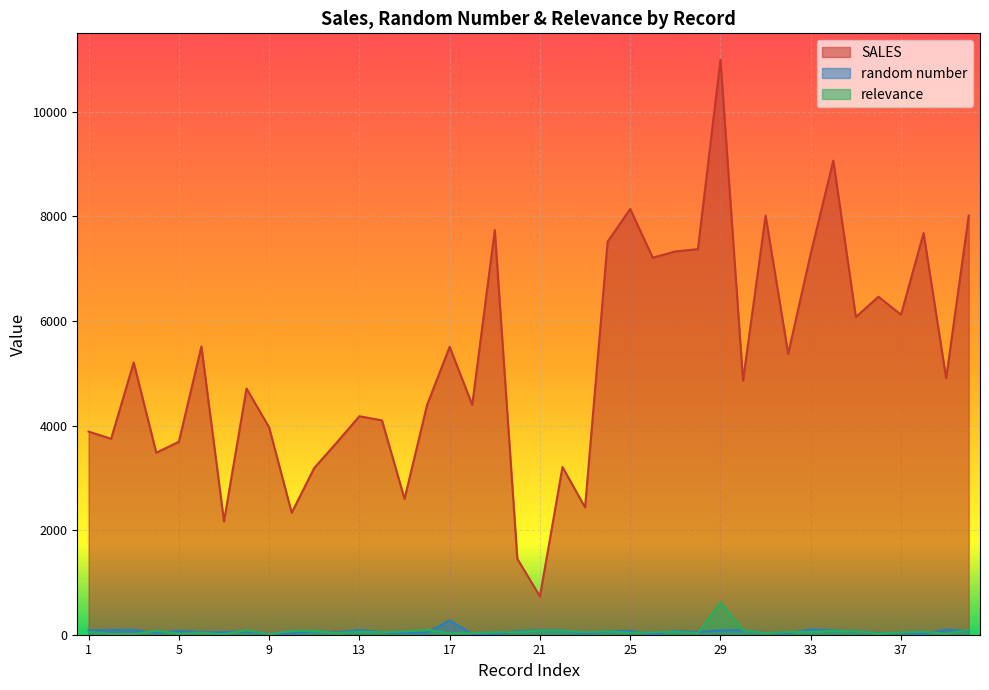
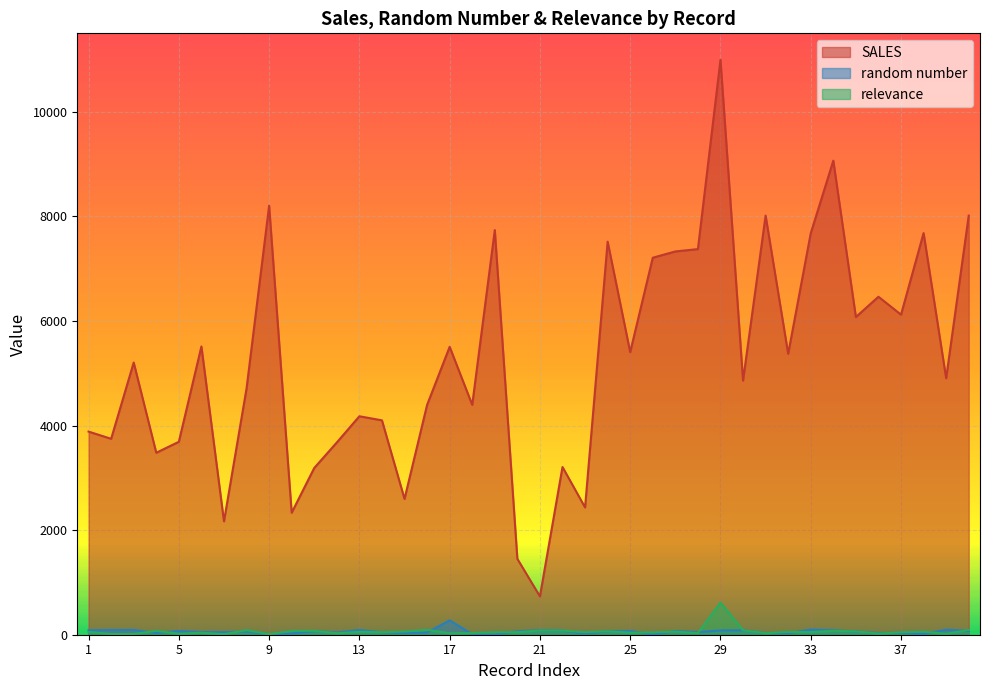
  {
    "SALES": {
      "1": 3900,
      "5": 3700,
-     "9": 4000,
+     "9": 8200,
      "13": 4200,
      "17": 5500,
      "21": 700,
-     "25": 8100,
+     "25": 5400,
      "29": 11000,
-     "33": 7300,
+     "33": 7700,
      "37": 6100
    },
    "random number": {
      "5": 100,
      "17": 300,
      "29": 100,
      "33": 100
    },
    "relevance": {
      "5": 0,
      "17": 0,
      "29": 600,
      "33": 100
    }
  }
